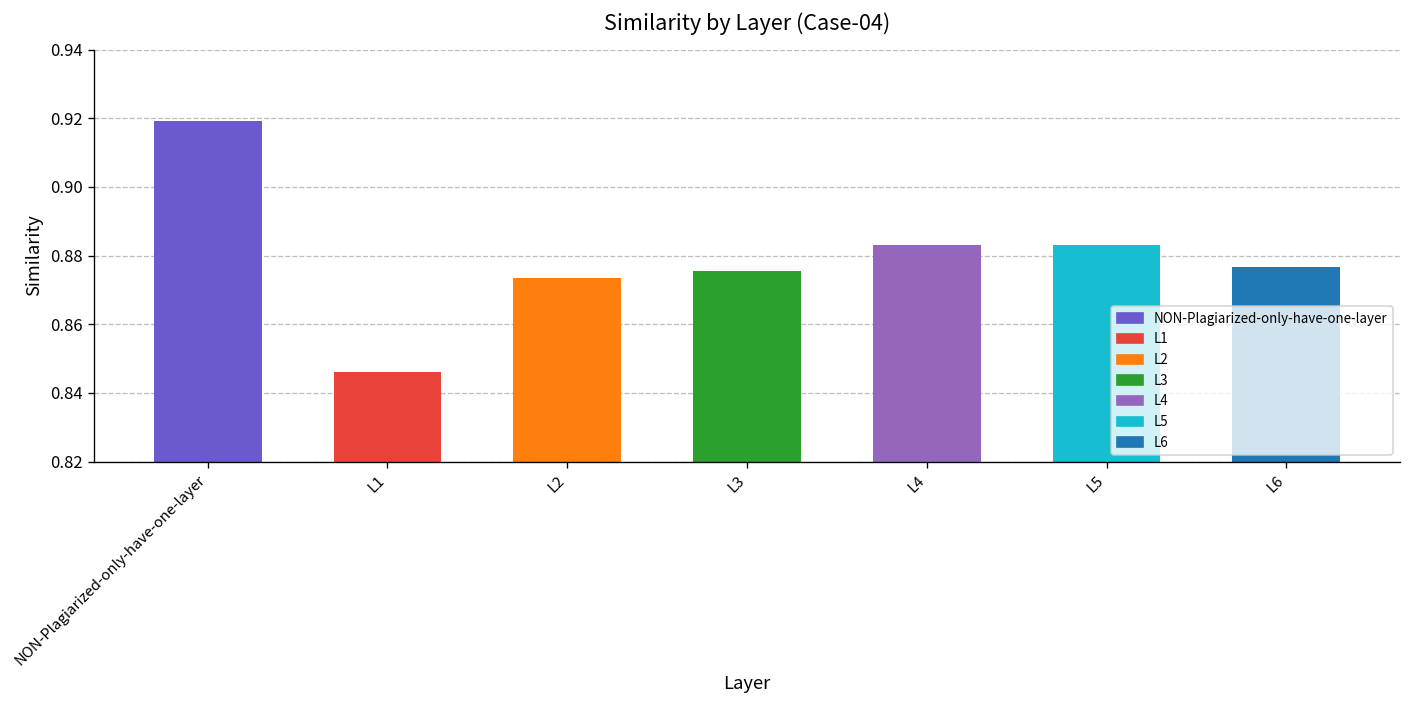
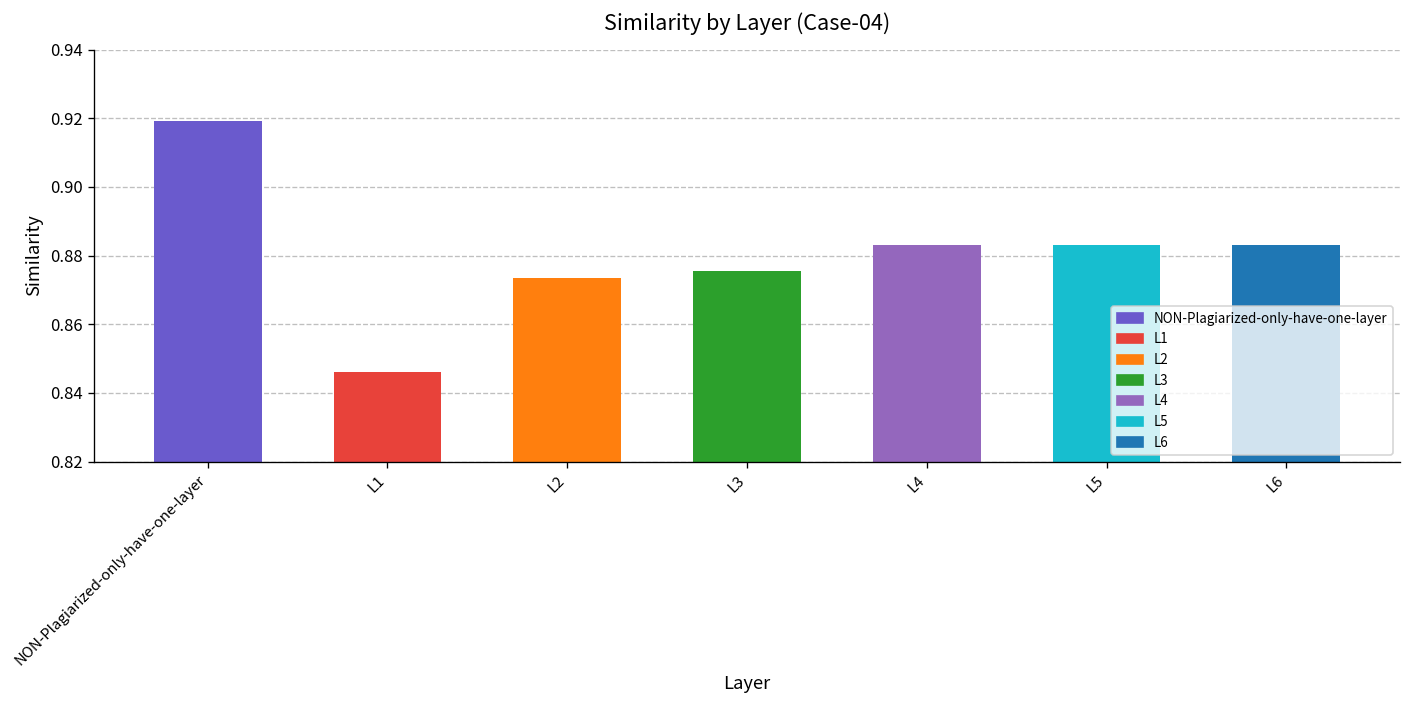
  {
    "NON-Plagiarized-only-have-one-layer": 0.919,
    "L1": 0.846,
    "L2": 0.873,
    "L3": 0.876,
    "L4": 0.883,
    "L5": 0.883,
-   "L6": 0.877
+   "L6": 0.883
  }
